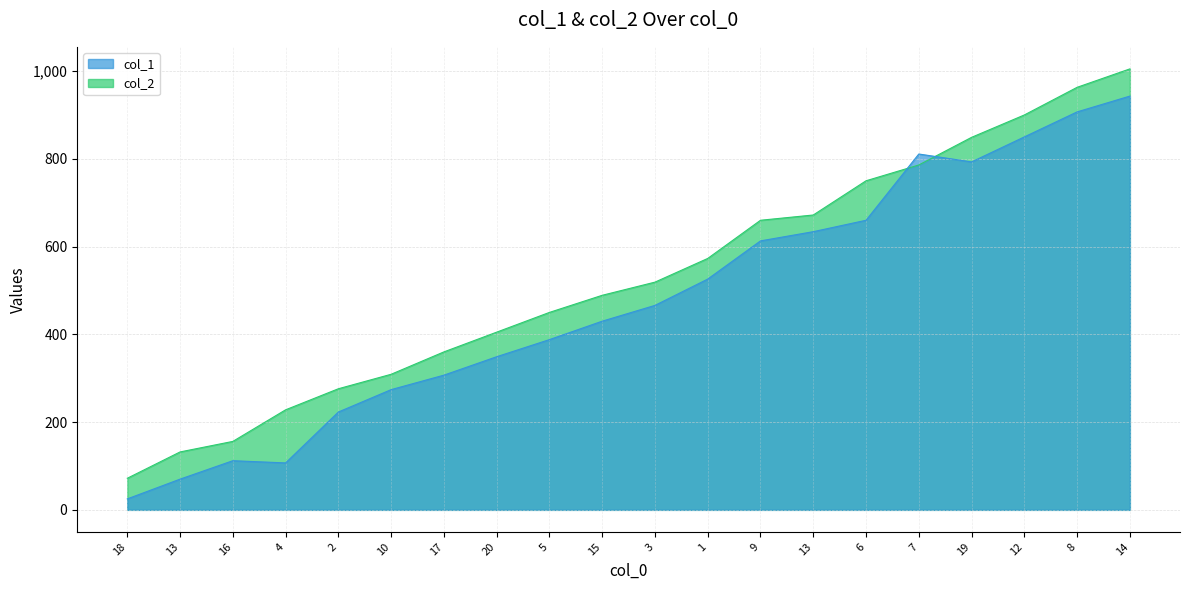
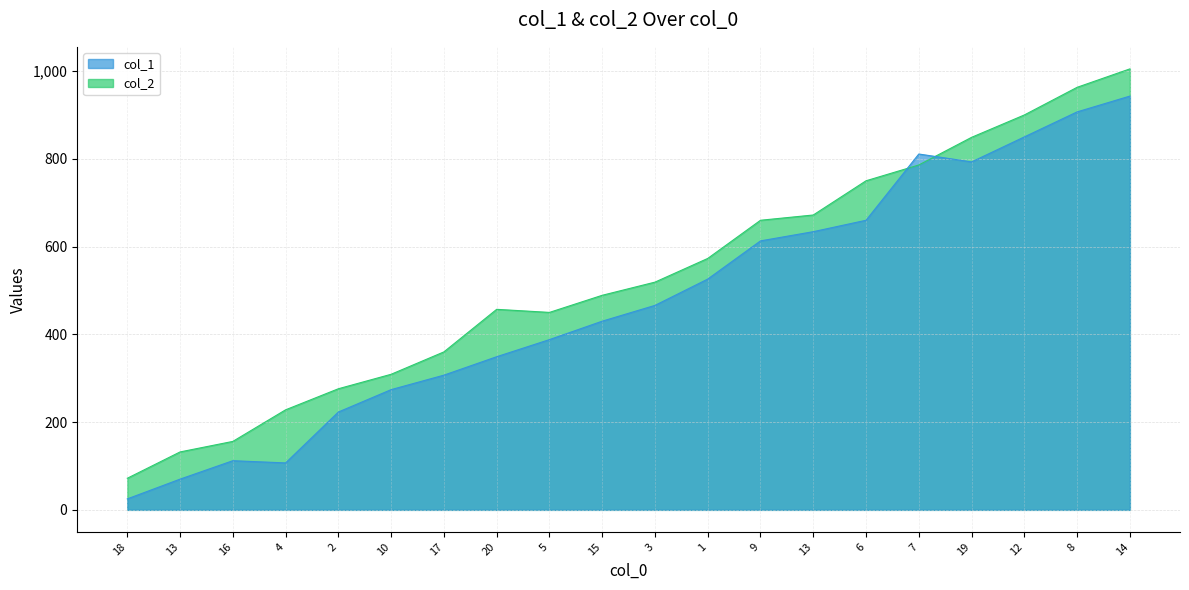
  {
    "col_2": {
      "18": "70",
      "16": "160",
      "4": "230",
      "2": "280",
      "10": "310",
      "17": "360",
-     "20": "410",
+     "20": "460",
      "5": "450",
      "15": "490",
      "3": "520",
      "1": "570",
      "9": "660",
      "6": "750",
      "7": "790",
      "19": "850",
      "12": "900",
      "8": "960",
      "14": "1,010"
    },
    "col_1": {
      "18": "30",
      "16": "110",
      "4": "110",
      "2": "220",
      "10": "270",
      "17": "310",
      "20": "350",
      "5": "390",
      "15": "430",
      "3": "470",
      "1": "530",
      "9": "610",
      "6": "660",
      "7": "810",
      "19": "790",
      "12": "850",
      "8": "910",
      "14": "940"
    }
  }
